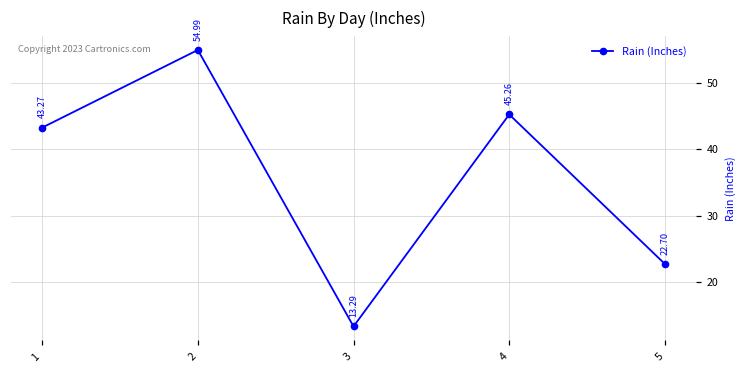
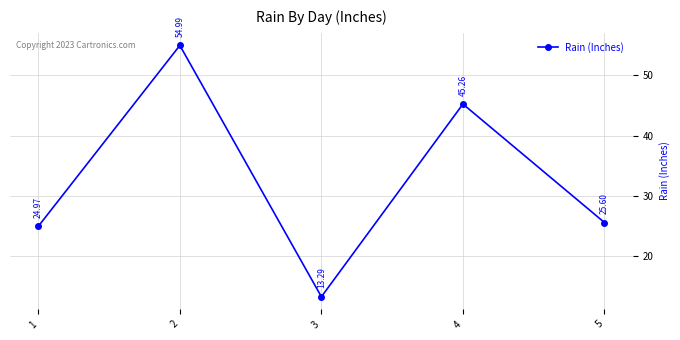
  {
-   "1": 43.27,
+   "1": 24.97,
    "2": 54.99,
    "3": 13.29,
    "4": 45.26,
-   "5": 22.70
+   "5": 25.60
  }
